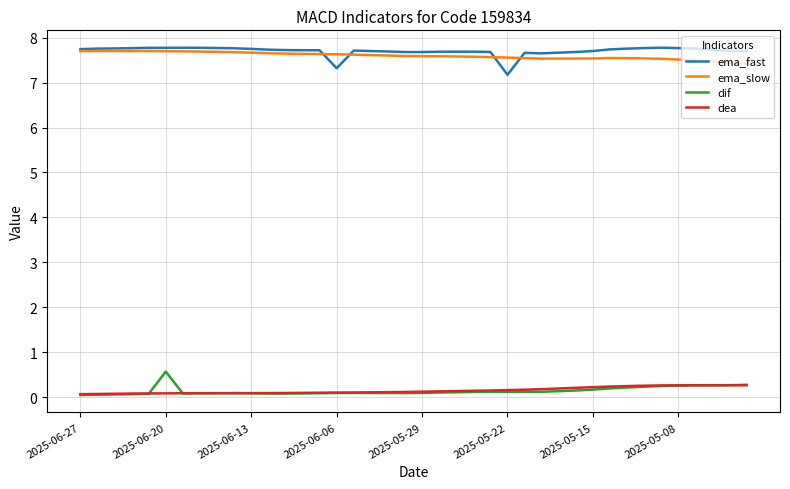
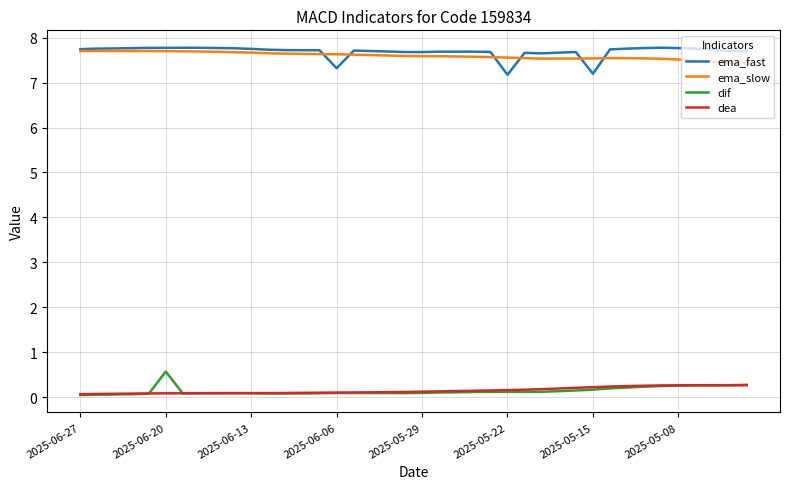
  {
    "ema_fast": {
      "2025-06-20": 7.8,
      "2025-06-13": 7.8,
      "2025-06-06": 7.3,
      "2025-05-29": 7.7,
      "2025-05-22": 7.2,
-     "2025-05-15": 7.7,
+     "2025-05-15": 7.2,
      "2025-05-08": 7.8
    },
    "ema_slow": {
      "2025-06-20": 7.7,
      "2025-06-13": 7.7,
      "2025-06-06": 7.6,
      "2025-05-29": 7.6,
      "2025-05-22": 7.6,
      "2025-05-15": 7.5,
      "2025-05-08": 7.5
    },
    "dif": {
      "2025-06-20": 0.6
    },
    "dea": {
      "2025-06-20": 0.1
    }
  }
